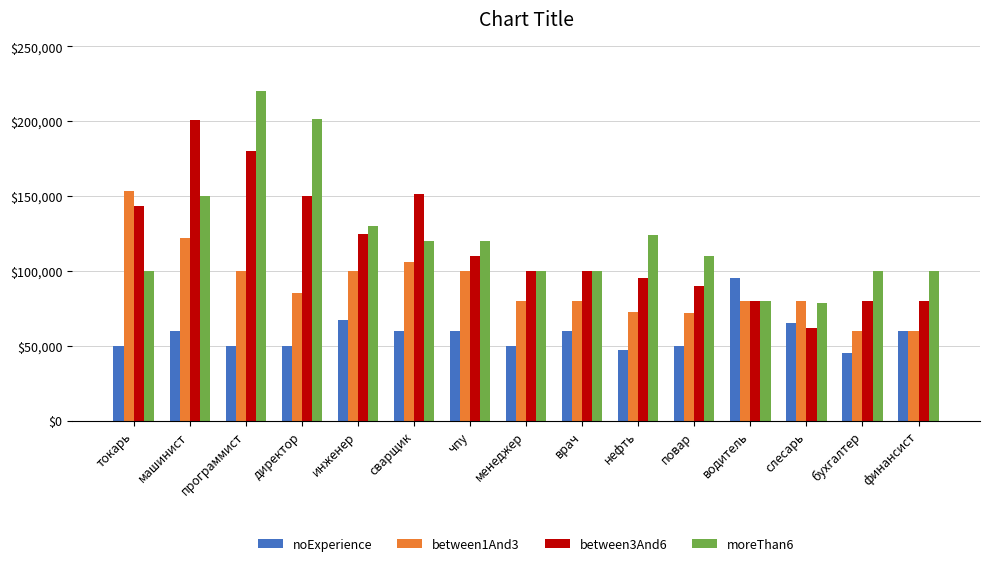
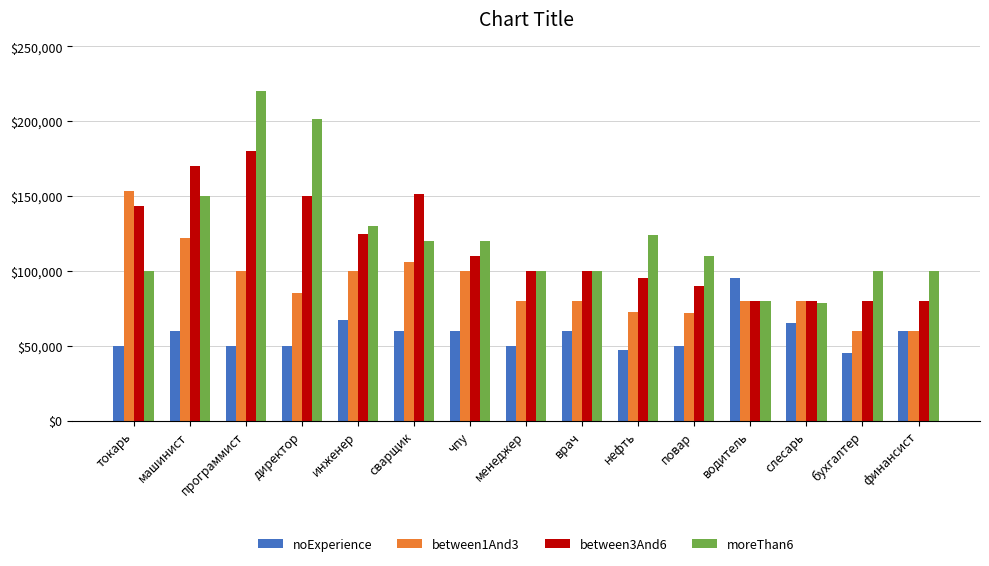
  {
    "noExperience": {
      "токарь": "$50,000",
      "машинист": "$60,000",
      "программист": "$50,000",
      "директор": "$50,000",
      "инженер": "$68,000",
      "сварщик": "$60,000",
      "чпу": "$60,000",
      "менеджер": "$50,000",
      "врач": "$60,000",
      "нефть": "$47,000",
      "повар": "$50,000",
      "водитель": "$95,000",
      "слесарь": "$65,000",
      "бухгалтер": "$45,000",
      "финансист": "$60,000"
    },
    "between1And3": {
      "токарь": "$154,000",
      "машинист": "$122,000",
      "программист": "$100,000",
      "директор": "$85,000",
      "инженер": "$100,000",
      "сварщик": "$106,000",
      "чпу": "$100,000",
      "менеджер": "$80,000",
      "врач": "$80,000",
      "нефть": "$73,000",
      "повар": "$72,000",
      "водитель": "$80,000",
      "слесарь": "$80,000",
      "бухгалтер": "$60,000",
      "финансист": "$60,000"
    },
    "between3And6": {
      "токарь": "$144,000",
-     "машинист": "$201,000",
+     "машинист": "$170,000",
      "программист": "$180,000",
      "директор": "$150,000",
      "инженер": "$125,000",
      "сварщик": "$151,000",
      "чпу": "$110,000",
      "менеджер": "$100,000",
      "врач": "$100,000",
      "нефть": "$95,000",
      "повар": "$90,000",
      "водитель": "$80,000",
-     "слесарь": "$62,000",
+     "слесарь": "$80,000",
      "бухгалтер": "$80,000",
      "финансист": "$80,000"
    },
    "moreThan6": {
      "токарь": "$100,000",
      "машинист": "$150,000",
      "программист": "$220,000",
      "директор": "$202,000",
      "инженер": "$130,000",
      "сварщик": "$120,000",
      "чпу": "$120,000",
      "менеджер": "$100,000",
      "врач": "$100,000",
      "нефть": "$124,000",
      "повар": "$110,000",
      "водитель": "$80,000",
      "слесарь": "$79,000",
      "бухгалтер": "$100,000",
      "финансист": "$100,000"
    }
  }
